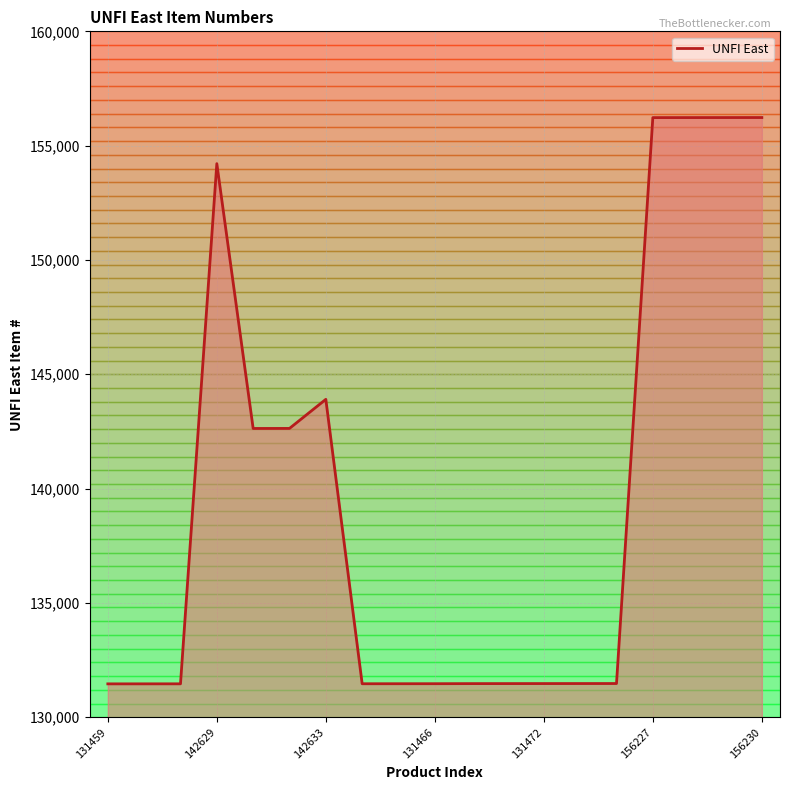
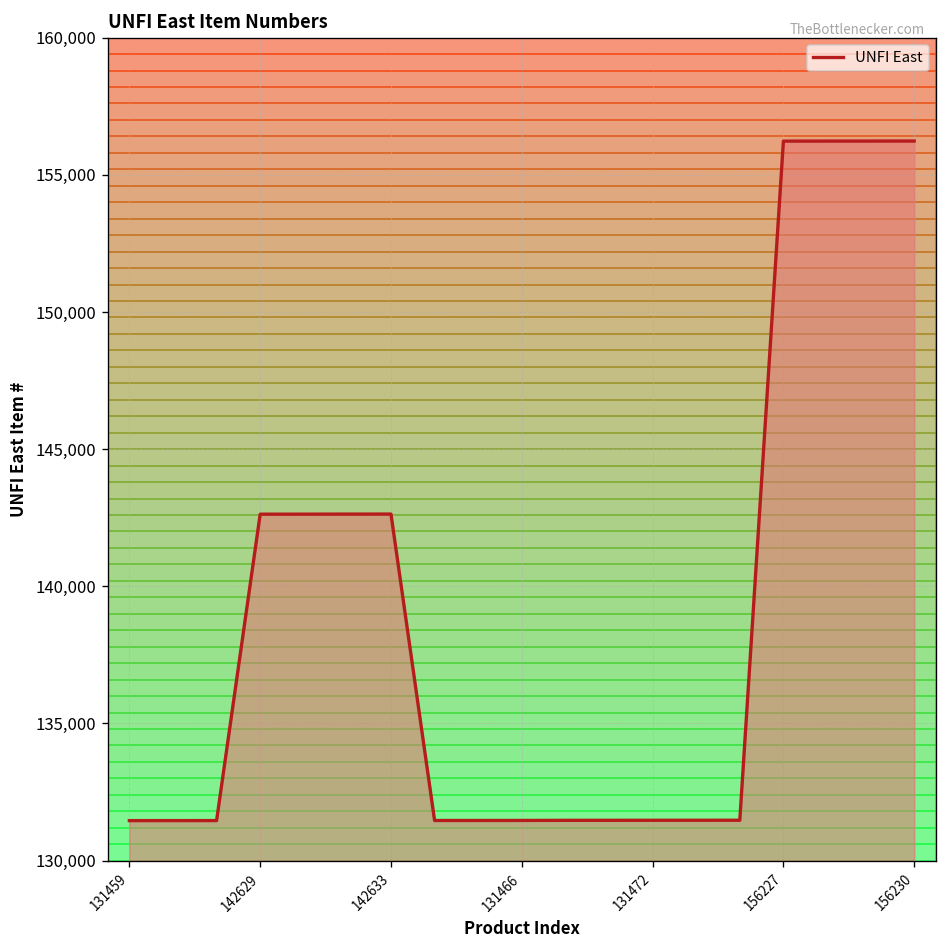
  {
    "131459": "131,500",
-   "142629": "154,200",
-   "142633": "143,900",
+   "142629": "142,600",
+   "142633": "142,600",
    "131466": "131,500",
    "131472": "131,500",
    "156227": "156,200",
    "156230": "156,200"
  }
